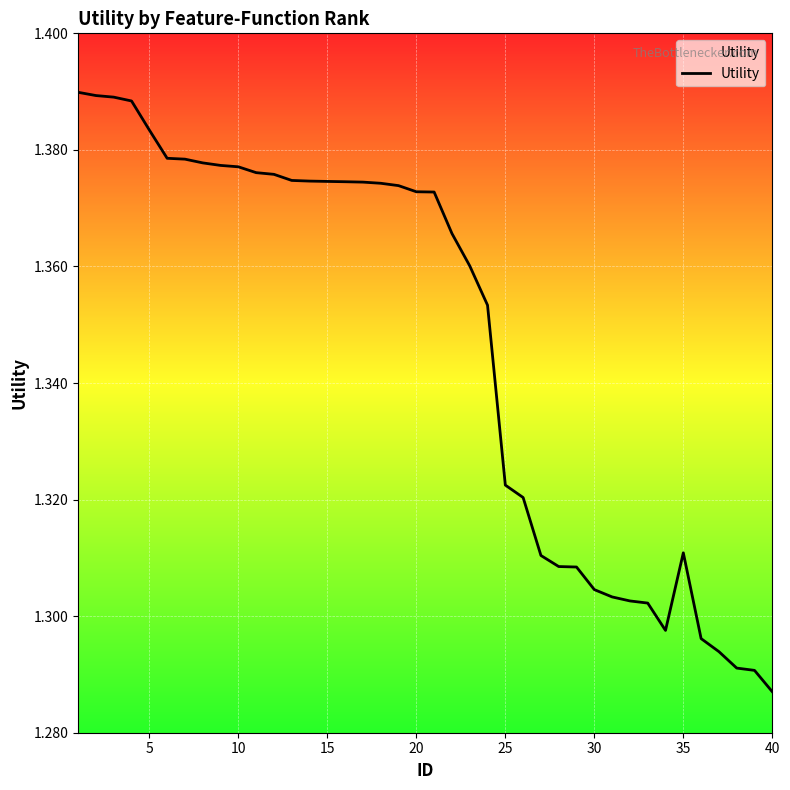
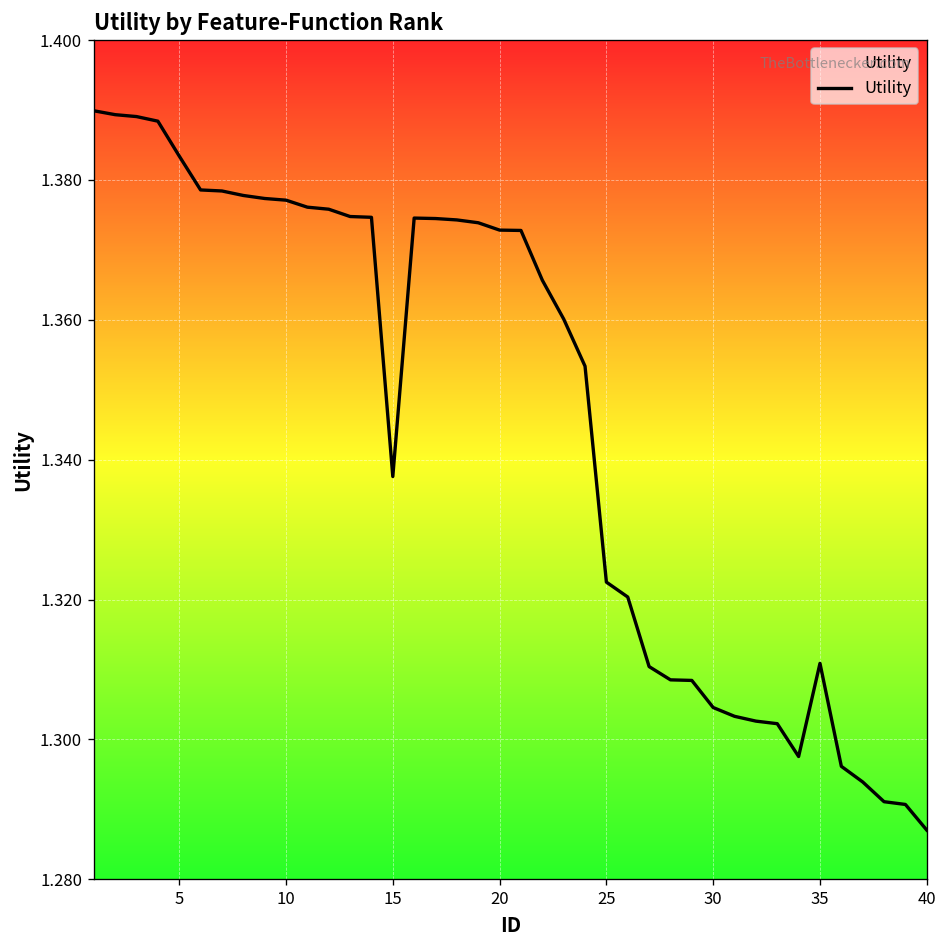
  {
    "5": 1.383,
    "10": 1.377,
-   "15": 1.375,
+   "15": 1.338,
    "20": 1.373,
    "25": 1.322,
    "30": 1.305,
    "35": 1.311,
    "40": 1.287
  }
